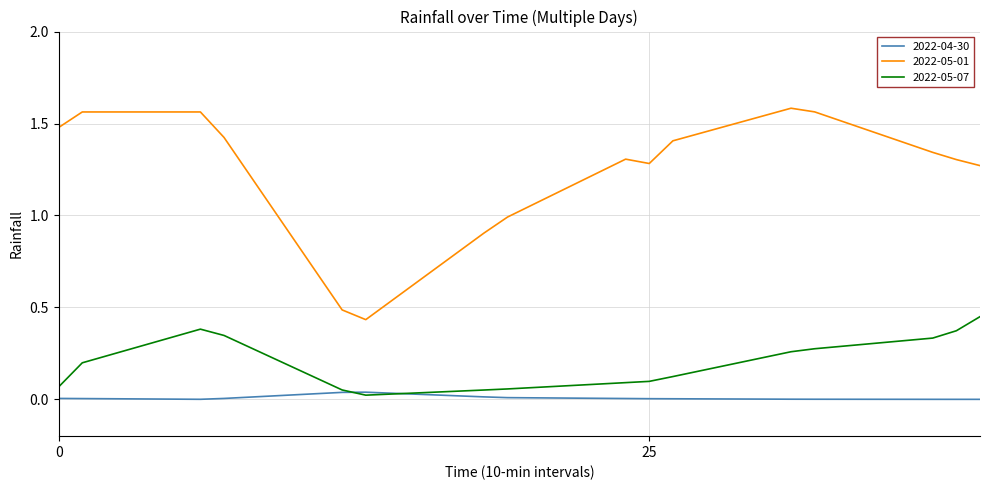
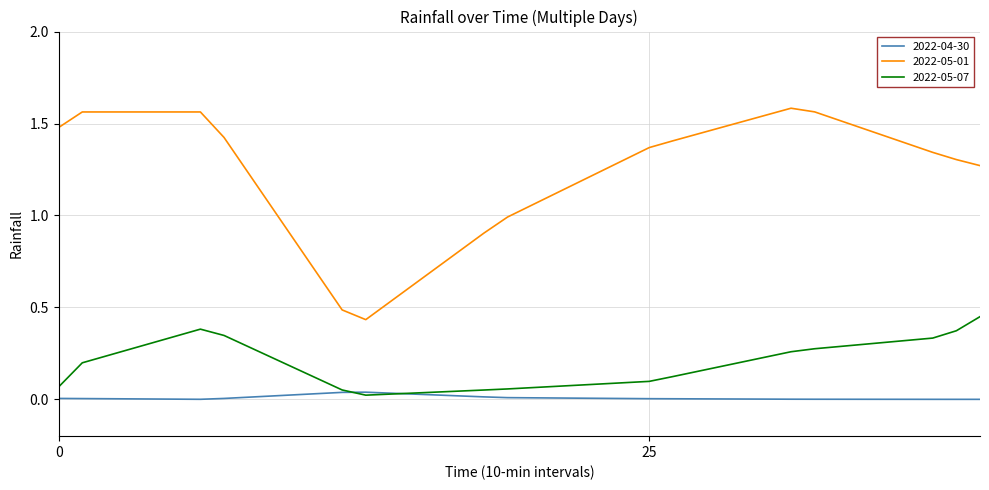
  {
    "2022-04-30": {
      "0": 0.01,
      "25": 0.00
    },
    "2022-05-01": {
      "0": 1.48,
-     "25": 1.28
+     "25": 1.37
    },
    "2022-05-07": {
      "0": 0.07,
      "25": 0.10
    }
  }
